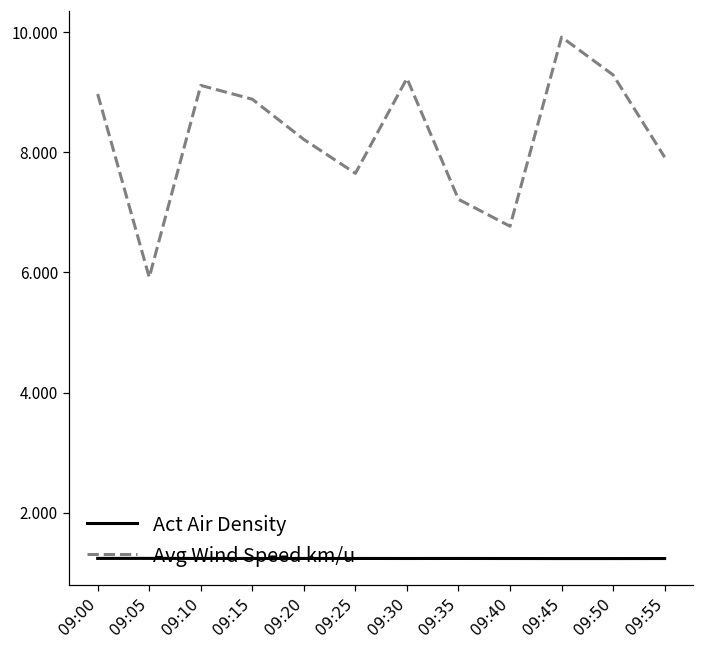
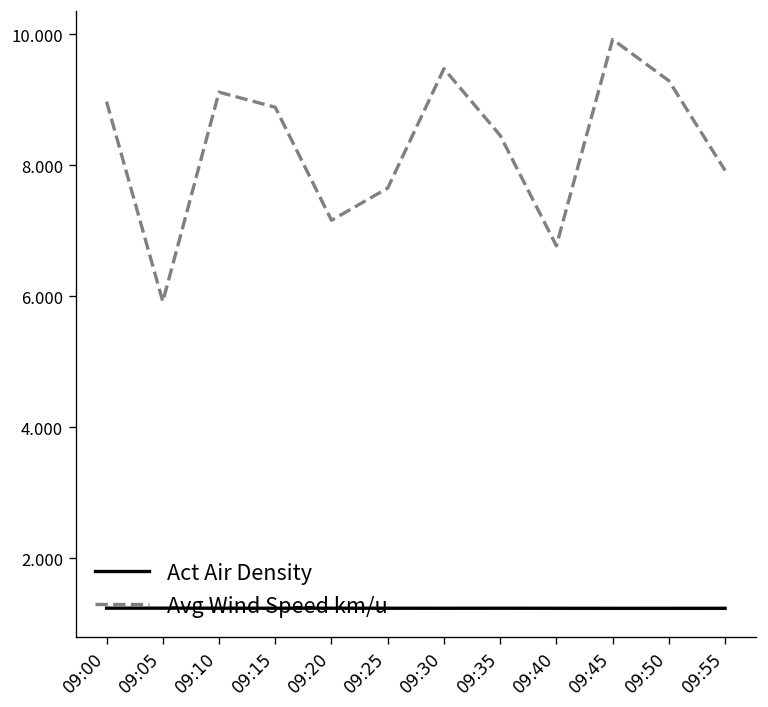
  {
    "Act Air Density": {
      "09:00": 1.2,
      "09:05": 1.2,
      "09:10": 1.2,
      "09:15": 1.2,
      "09:20": 1.2,
      "09:25": 1.2,
      "09:30": 1.2,
      "09:35": 1.2,
      "09:40": 1.2,
      "09:45": 1.2,
      "09:50": 1.2,
      "09:55": 1.2
    },
    "Avg Wind Speed km/u": {
      "09:00": 9.0,
      "09:05": 5.9,
      "09:10": 9.1,
      "09:15": 8.9,
-     "09:20": 8.2,
+     "09:20": 7.2,
      "09:25": 7.7,
-     "09:30": 9.2,
-     "09:35": 7.2,
+     "09:30": 9.5,
+     "09:35": 8.5,
      "09:40": 6.8,
      "09:45": 9.9,
      "09:50": 9.3,
      "09:55": 7.9
    }
  }
